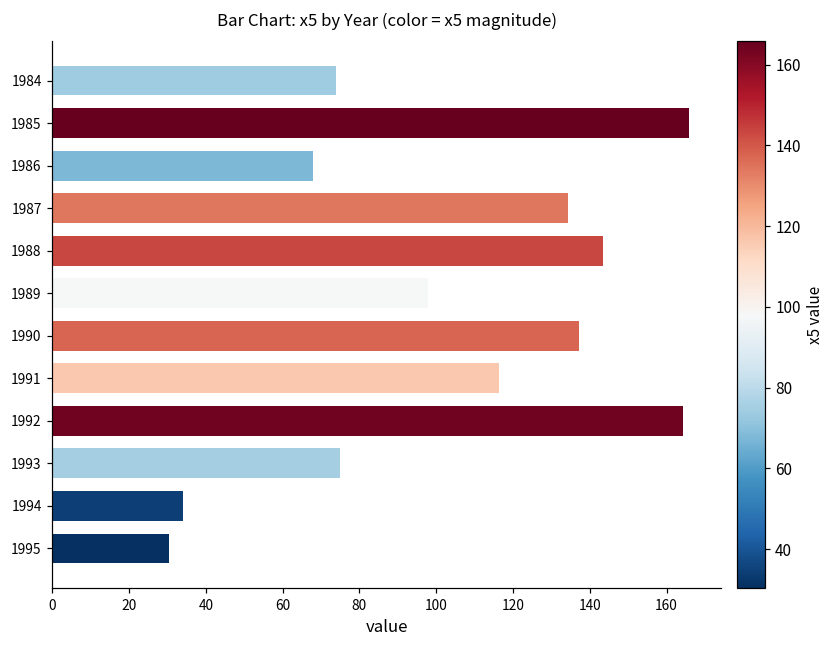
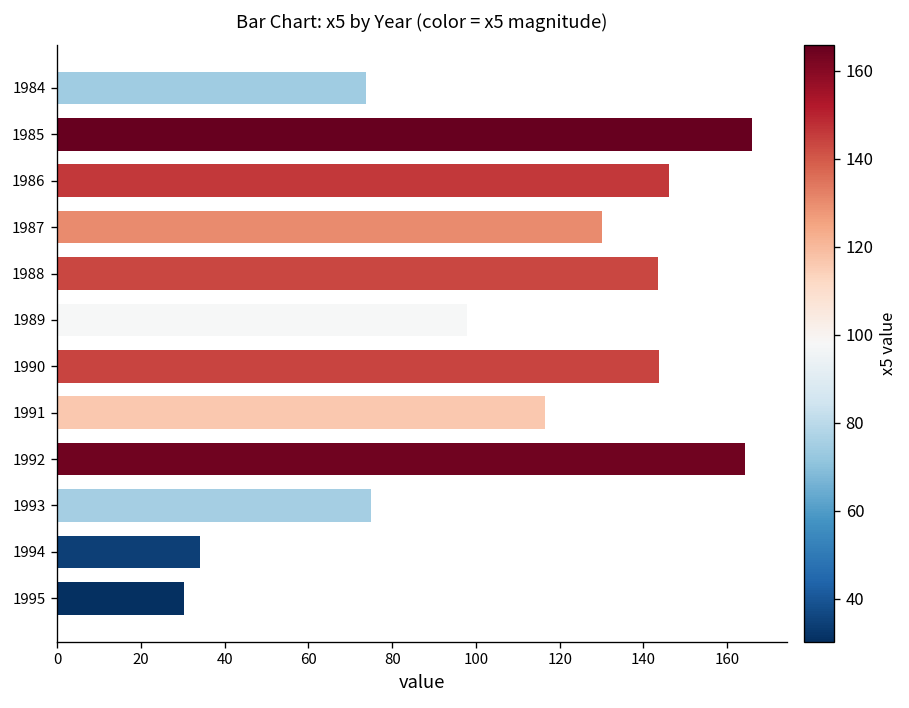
  {
    "1984": 74,
    "1985": 166,
-   "1986": 68,
-   "1987": 134,
+   "1986": 146,
+   "1987": 130,
    "1988": 144,
    "1989": 98,
-   "1990": 137,
+   "1990": 144,
    "1991": 116,
    "1992": 164,
    "1993": 75,
    "1994": 34,
    "1995": 30
  }
